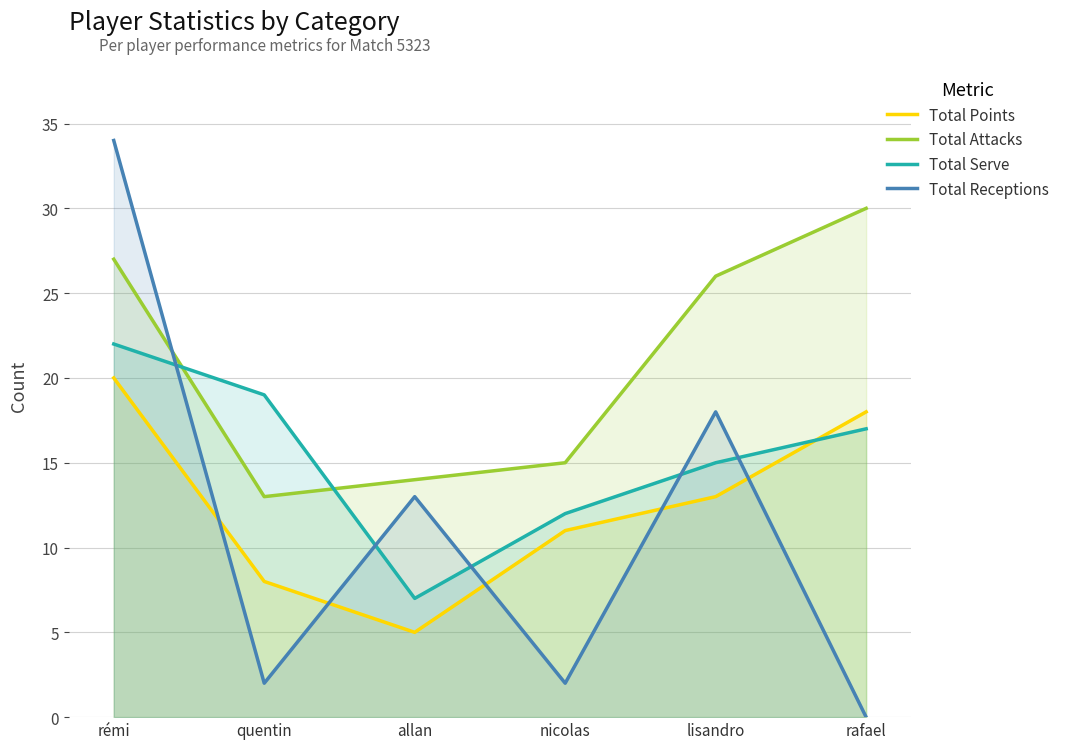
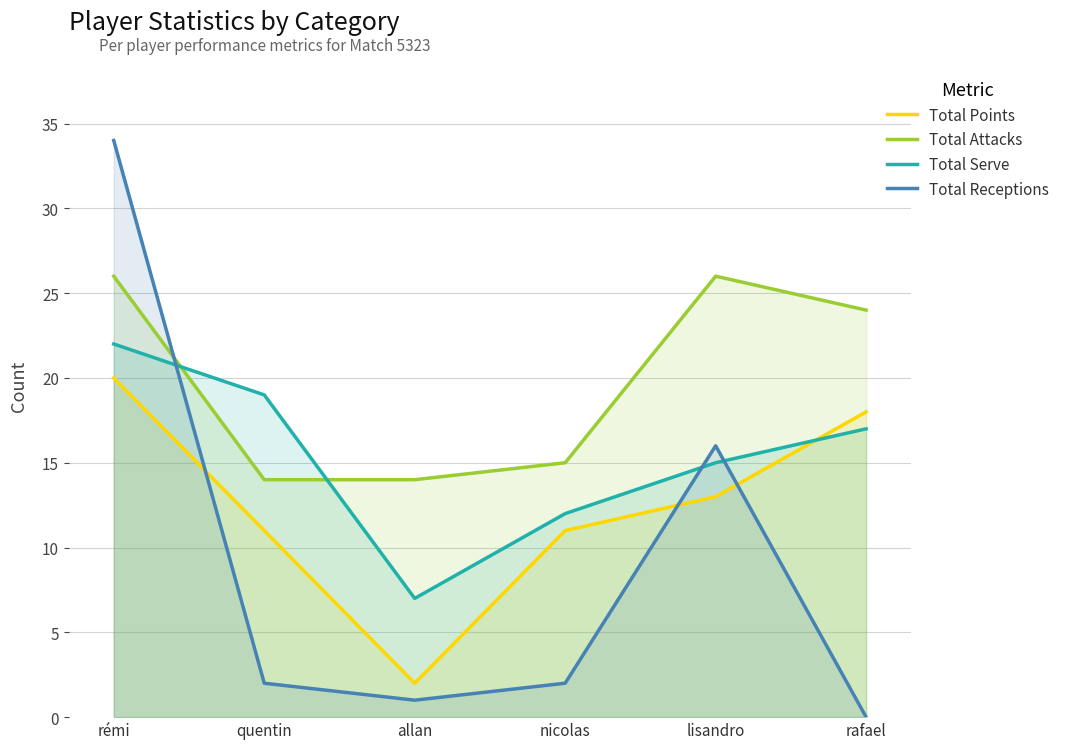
  {
    "Total Points": {
      "rémi": 20,
-     "quentin": 8,
-     "allan": 5,
+     "quentin": 11,
+     "allan": 2,
      "nicolas": 11,
      "lisandro": 13,
      "rafael": 18
    },
    "Total Attacks": {
-     "rémi": 27,
-     "quentin": 13,
+     "rémi": 26,
+     "quentin": 14,
      "allan": 14,
      "nicolas": 15,
      "lisandro": 26,
-     "rafael": 30
+     "rafael": 24
    },
    "Total Serve": {
      "rémi": 22,
      "quentin": 19,
      "allan": 7,
      "nicolas": 12,
      "lisandro": 15,
      "rafael": 17
    },
    "Total Receptions": {
      "rémi": 34,
      "quentin": 2,
-     "allan": 13,
+     "allan": 1,
      "nicolas": 2,
-     "lisandro": 18,
+     "lisandro": 16,
      "rafael": 0
    }
  }
